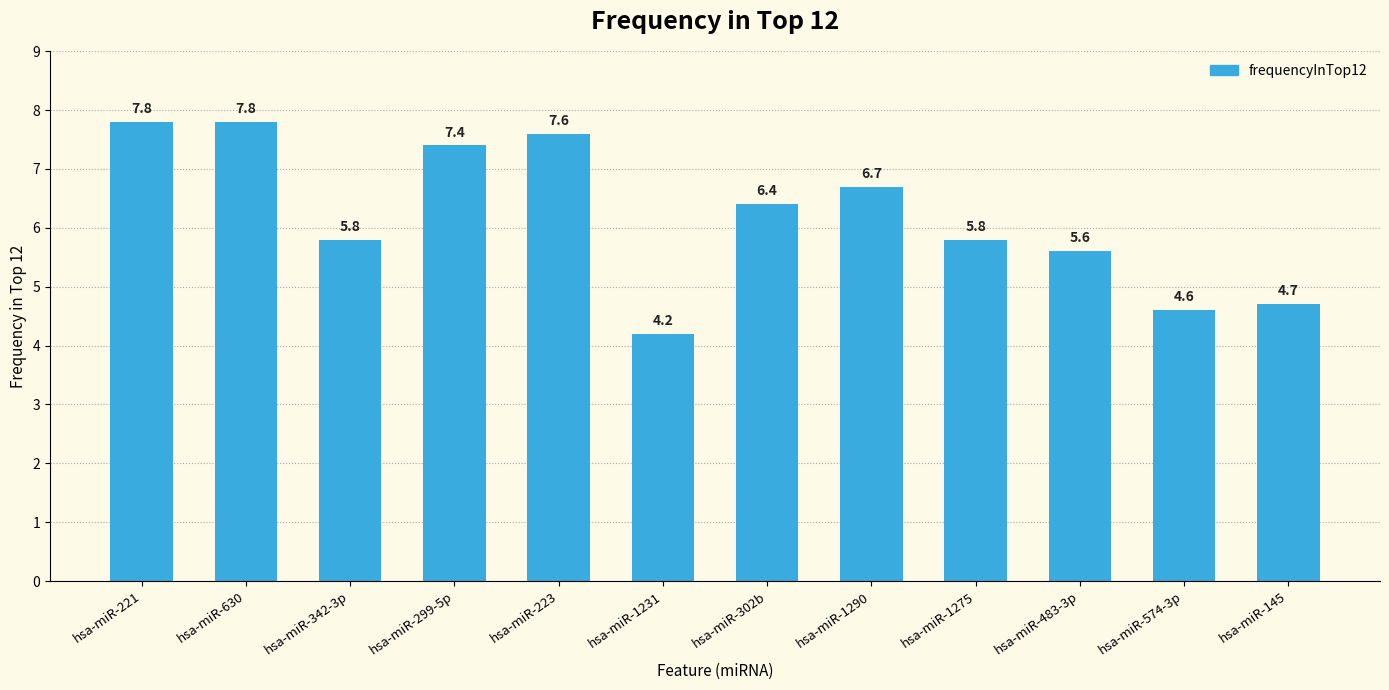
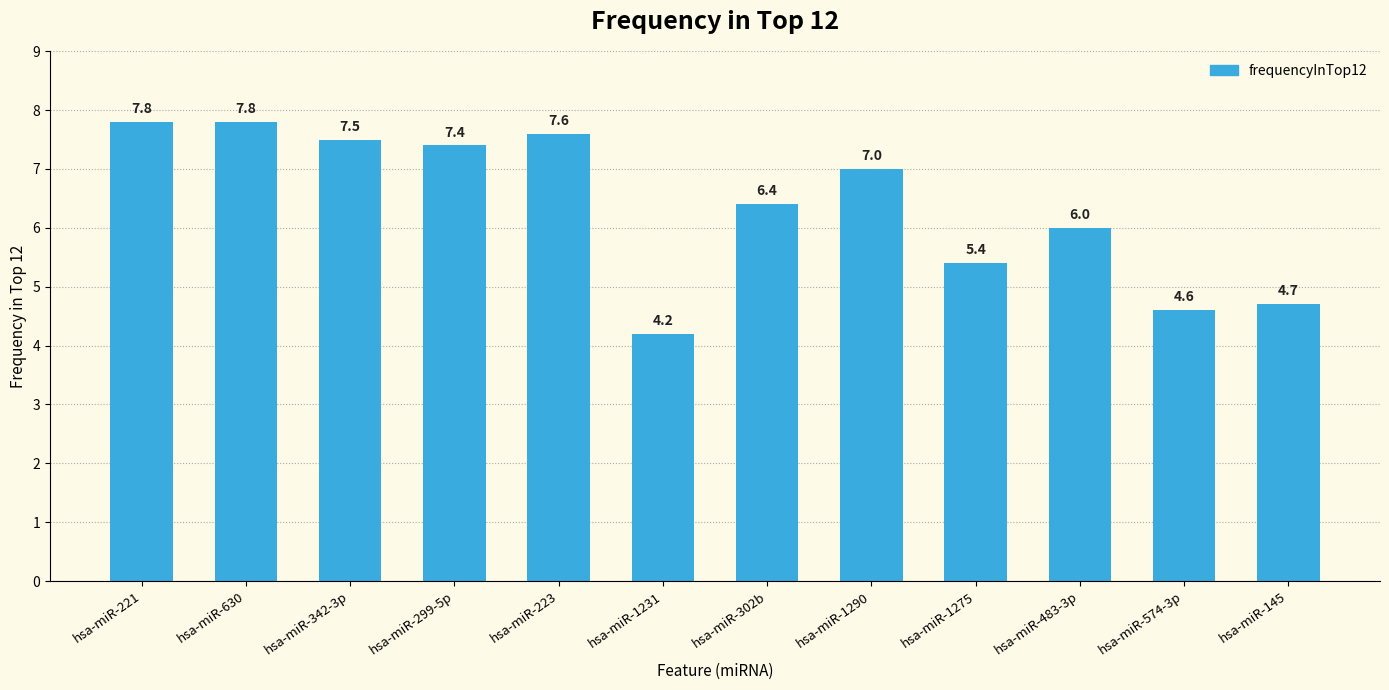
  {
    "hsa-miR-221": 7.8,
    "hsa-miR-630": 7.8,
-   "hsa-miR-342-3p": 5.8,
+   "hsa-miR-342-3p": 7.5,
    "hsa-miR-299-5p": 7.4,
    "hsa-miR-223": 7.6,
    "hsa-miR-1231": 4.2,
    "hsa-miR-302b": 6.4,
-   "hsa-miR-1290": 6.7,
-   "hsa-miR-1275": 5.8,
-   "hsa-miR-483-3p": 5.6,
+   "hsa-miR-1290": 7.0,
+   "hsa-miR-1275": 5.4,
+   "hsa-miR-483-3p": 6.0,
    "hsa-miR-574-3p": 4.6,
    "hsa-miR-145": 4.7
  }
